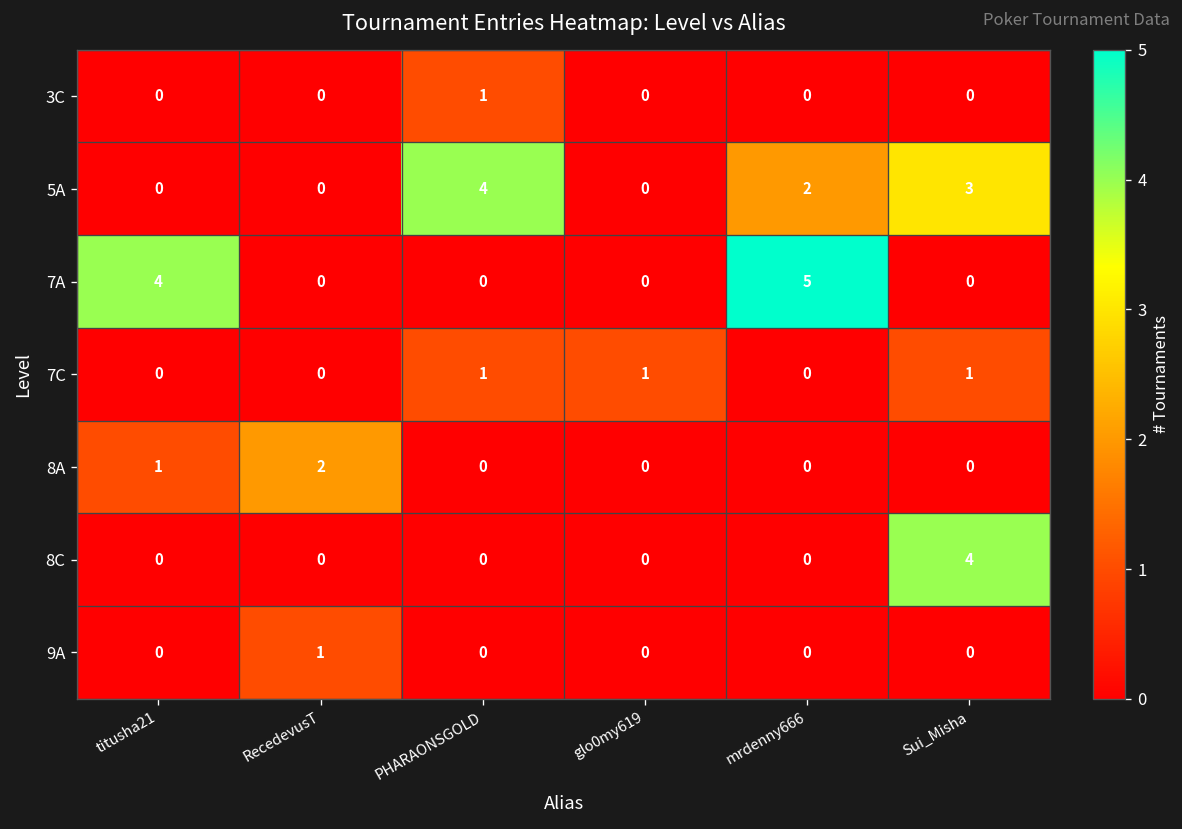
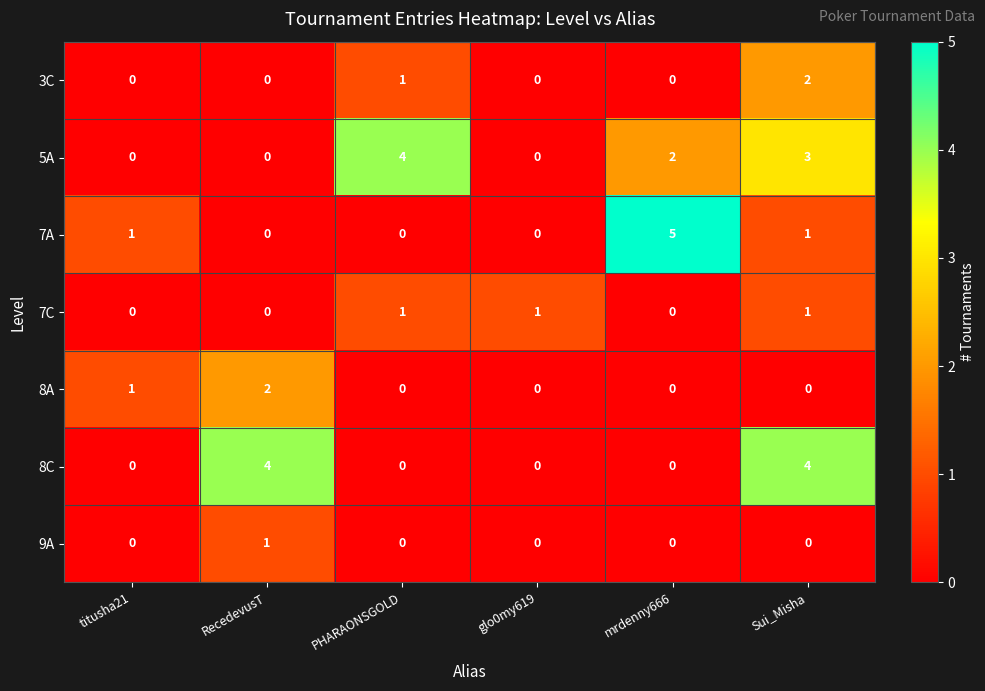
  {
    "3C": {
      "titusha21": 0,
      "RecedevusT": 0,
      "PHARAONSGOLD": 1,
      "glo0my619": 0,
      "mrdenny666": 0,
-     "Sui_Misha": 0
+     "Sui_Misha": 2
    },
    "5A": {
      "titusha21": 0,
      "RecedevusT": 0,
      "PHARAONSGOLD": 4,
      "glo0my619": 0,
      "mrdenny666": 2,
      "Sui_Misha": 3
    },
    "7A": {
-     "titusha21": 4,
+     "titusha21": 1,
      "RecedevusT": 0,
      "PHARAONSGOLD": 0,
      "glo0my619": 0,
      "mrdenny666": 5,
-     "Sui_Misha": 0
+     "Sui_Misha": 1
    },
    "7C": {
      "titusha21": 0,
      "RecedevusT": 0,
      "PHARAONSGOLD": 1,
      "glo0my619": 1,
      "mrdenny666": 0,
      "Sui_Misha": 1
    },
    "8A": {
      "titusha21": 1,
      "RecedevusT": 2,
      "PHARAONSGOLD": 0,
      "glo0my619": 0,
      "mrdenny666": 0,
      "Sui_Misha": 0
    },
    "8C": {
      "titusha21": 0,
-     "RecedevusT": 0,
+     "RecedevusT": 4,
      "PHARAONSGOLD": 0,
      "glo0my619": 0,
      "mrdenny666": 0,
      "Sui_Misha": 4
    },
    "9A": {
      "titusha21": 0,
      "RecedevusT": 1,
      "PHARAONSGOLD": 0,
      "glo0my619": 0,
      "mrdenny666": 0,
      "Sui_Misha": 0
    }
  }
